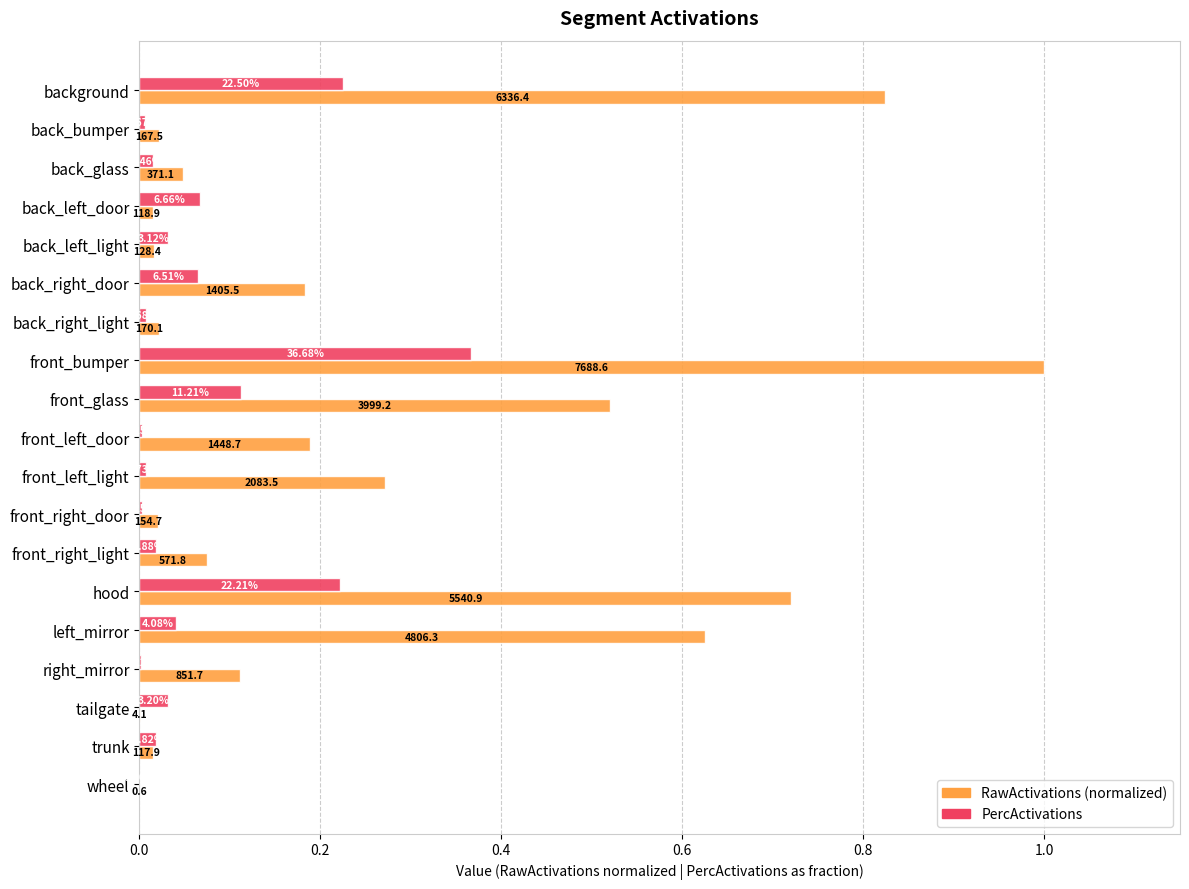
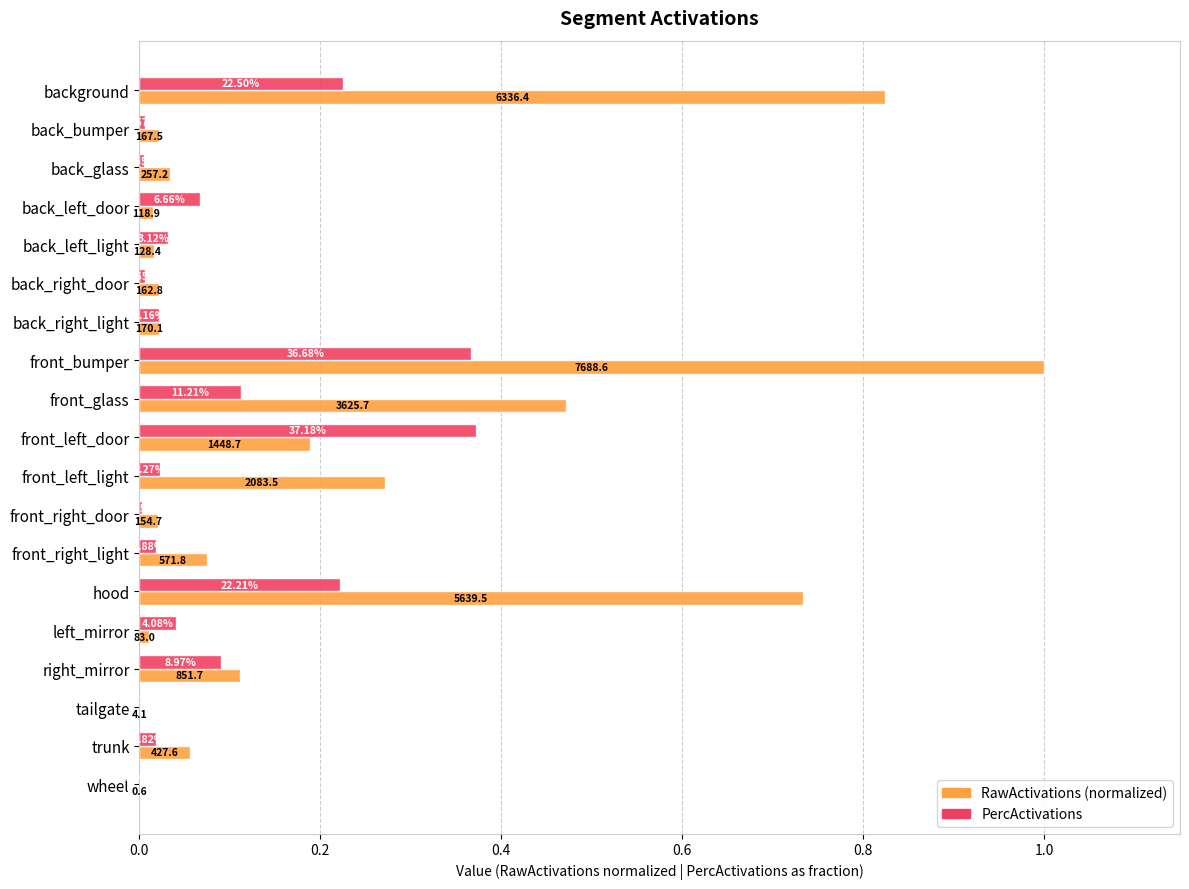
  {
    "RawActivations (normalized)": {
-     "back_glass": 371.1,
-     "back_right_door": 1405.5,
-     "front_glass": 3999.2,
-     "hood": 5540.9,
-     "left_mirror": 4806.3,
-     "trunk": 117.9
+     "back_glass": 257.2,
+     "back_right_door": 162.8,
+     "front_glass": 3625.7,
+     "hood": 5639.5,
+     "left_mirror": 83.0,
+     "trunk": 427.6
    },
    "PercActivations": {
      "back_bumper": 0.01,
-     "back_glass": 0.015,
-     "back_right_door": 0.07,
-     "back_right_light": 0.01,
-     "front_left_door": 0.00,
-     "front_left_light": 0.01,
+     "back_glass": 0.005,
+     "back_right_door": 0.01,
+     "back_right_light": 0.02,
+     "front_left_door": 0.37,
+     "front_left_light": 0.02,
      "front_right_light": 0.02,
-     "right_mirror": 0.00,
-     "tailgate": 0.03,
+     "right_mirror": 0.09,
+     "tailgate": 0.00,
      "trunk": 0.02
    }
  }
